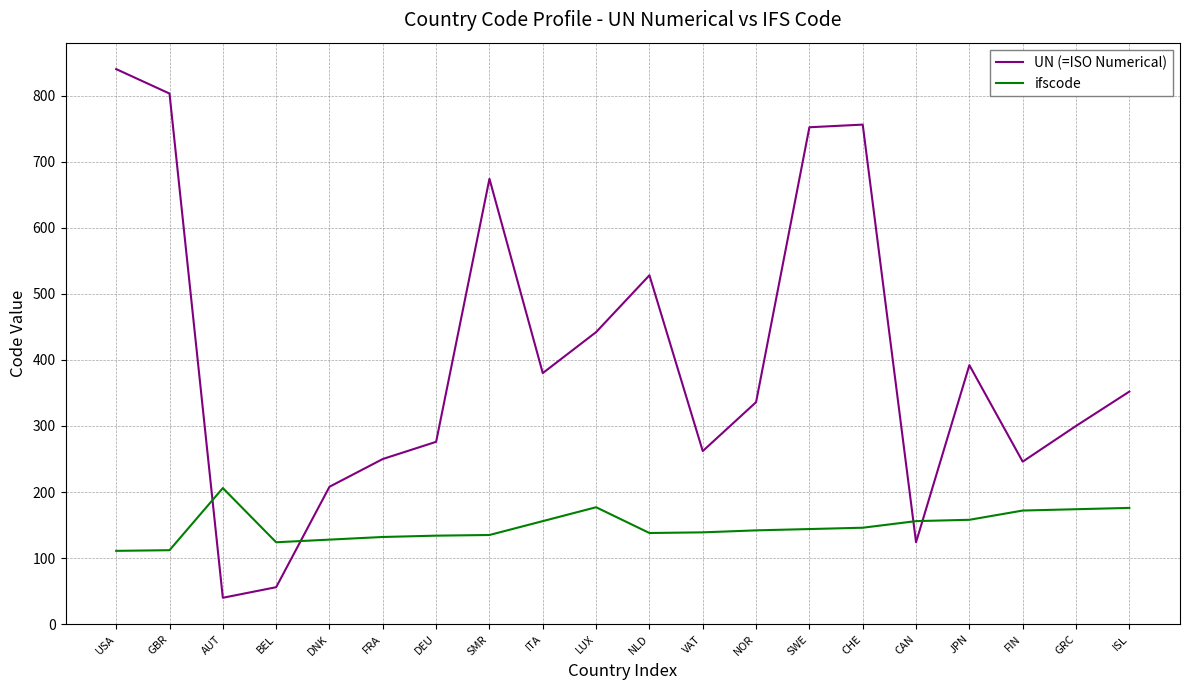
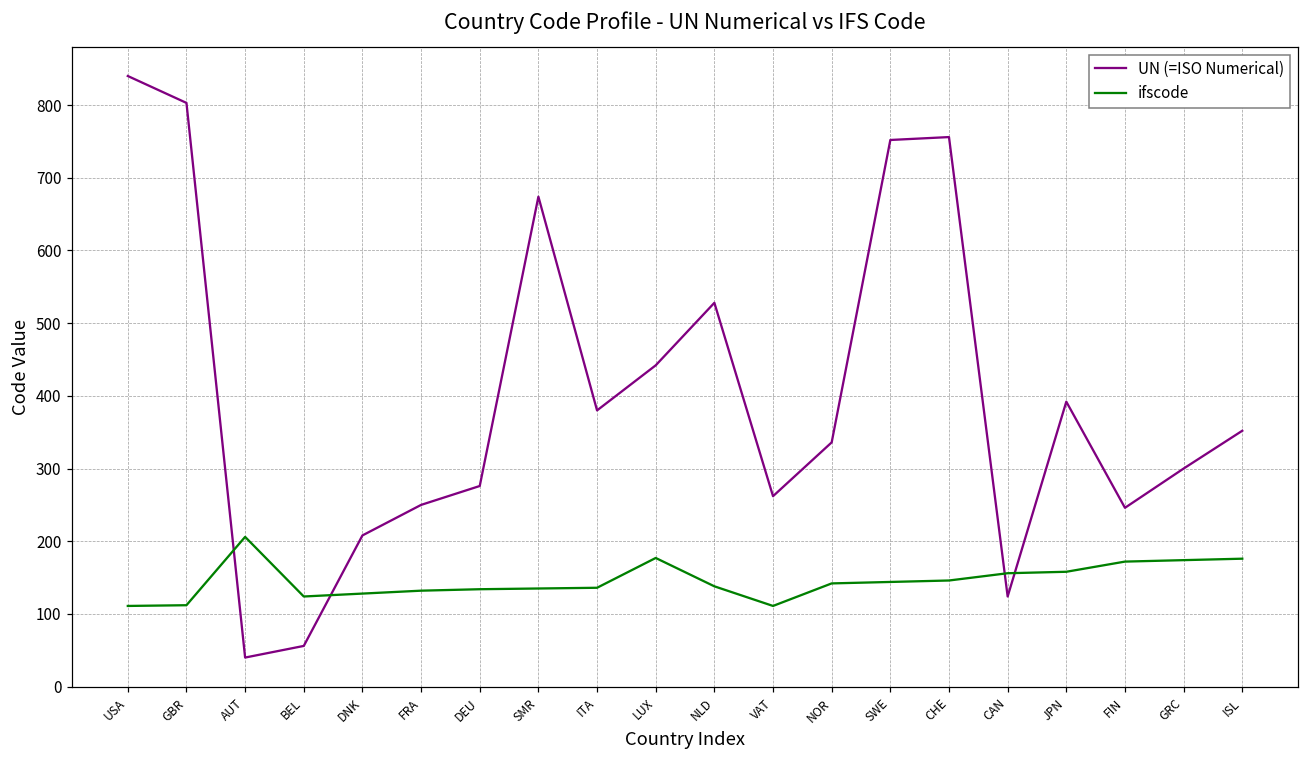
  {
    "UN (=ISO Numerical)": {
      "USA": 840,
      "GBR": 800,
      "AUT": 40,
      "BEL": 60,
      "DNK": 210,
      "FRA": 250,
      "DEU": 280,
      "SMR": 670,
      "ITA": 380,
      "LUX": 440,
      "NLD": 530,
      "VAT": 260,
      "NOR": 340,
      "SWE": 750,
      "CHE": 760,
      "CAN": 120,
      "JPN": 390,
      "FIN": 250,
      "GRC": 300,
      "ISL": 350
    },
    "ifscode": {
      "USA": 110,
      "GBR": 110,
      "AUT": 210,
      "BEL": 120,
      "DNK": 130,
      "FRA": 130,
      "DEU": 130,
      "SMR": 140,
-     "ITA": 160,
+     "ITA": 140,
      "LUX": 180,
      "NLD": 140,
-     "VAT": 140,
+     "VAT": 110,
      "NOR": 140,
      "SWE": 140,
      "CHE": 150,
      "CAN": 160,
      "JPN": 160,
      "FIN": 170,
      "GRC": 170,
      "ISL": 180
    }
  }
